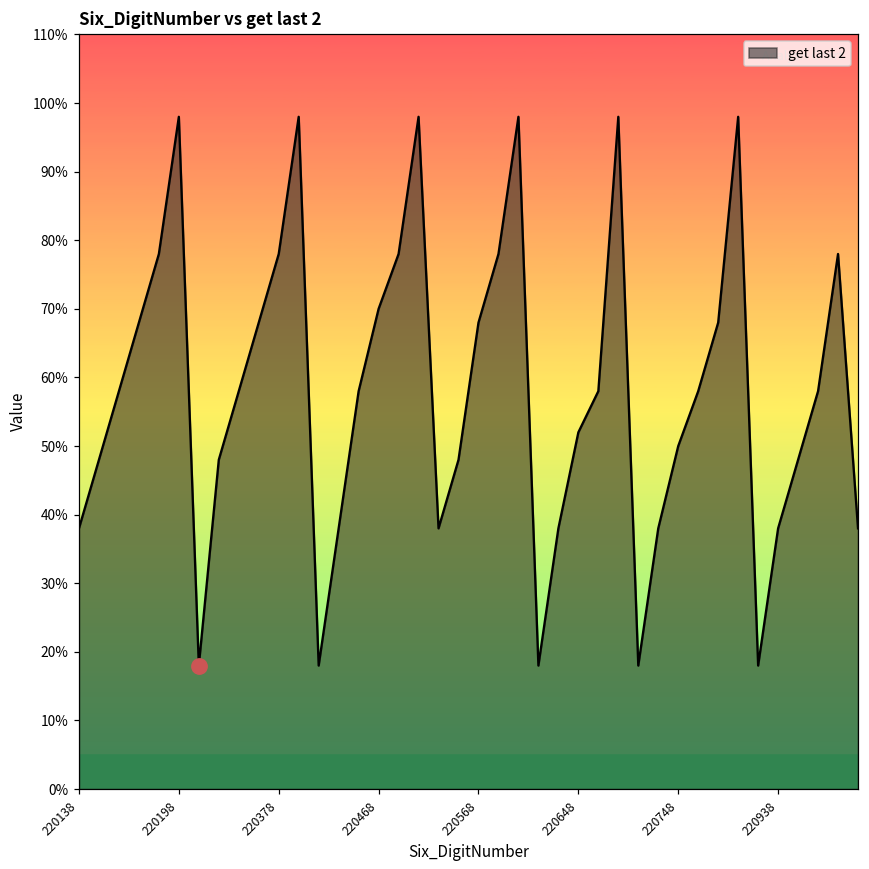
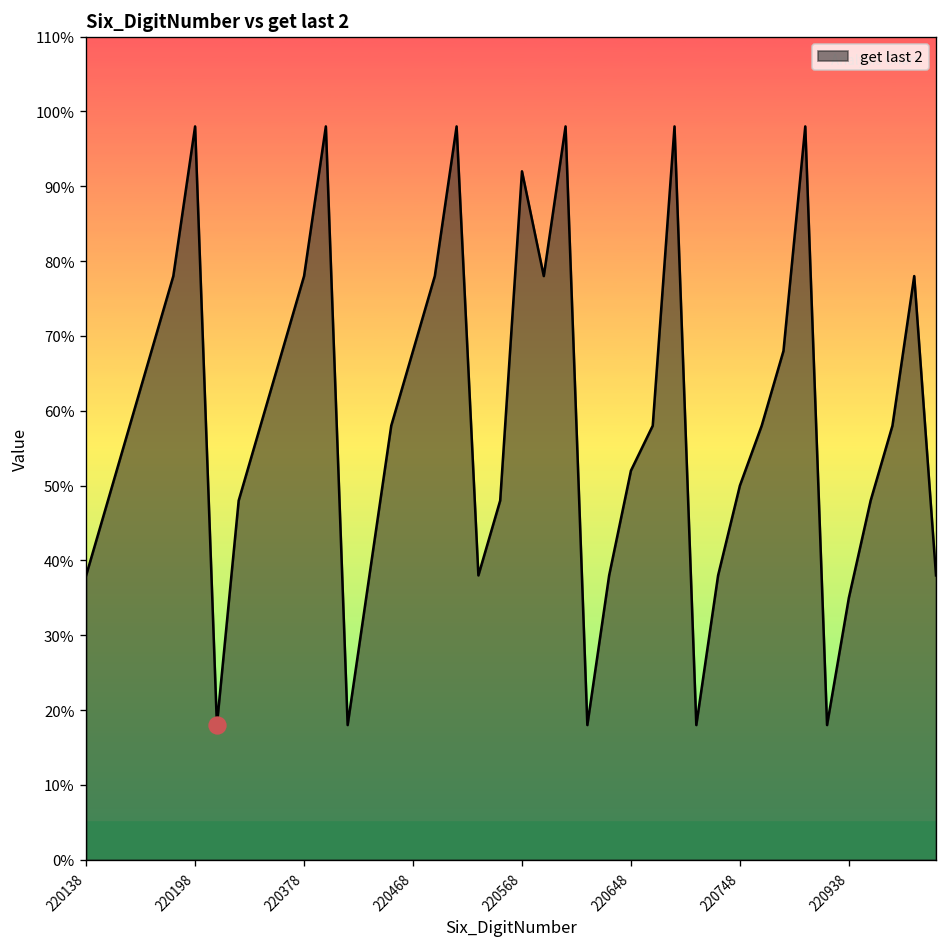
  {
    "get last 2": {
      "220138": "38%",
      "220198": "98%",
      "220378": "78%",
-     "220468": "70%",
-     "220568": "68%",
+     "220468": "68%",
+     "220568": "92%",
      "220648": "52%",
      "220748": "50%",
-     "220938": "38%"
+     "220938": "35%"
    }
  }
